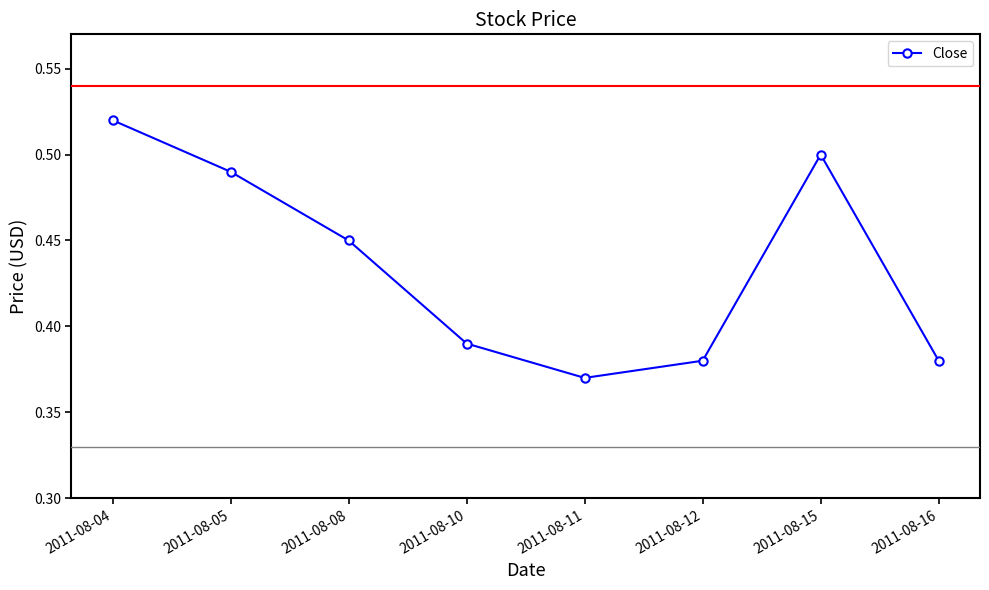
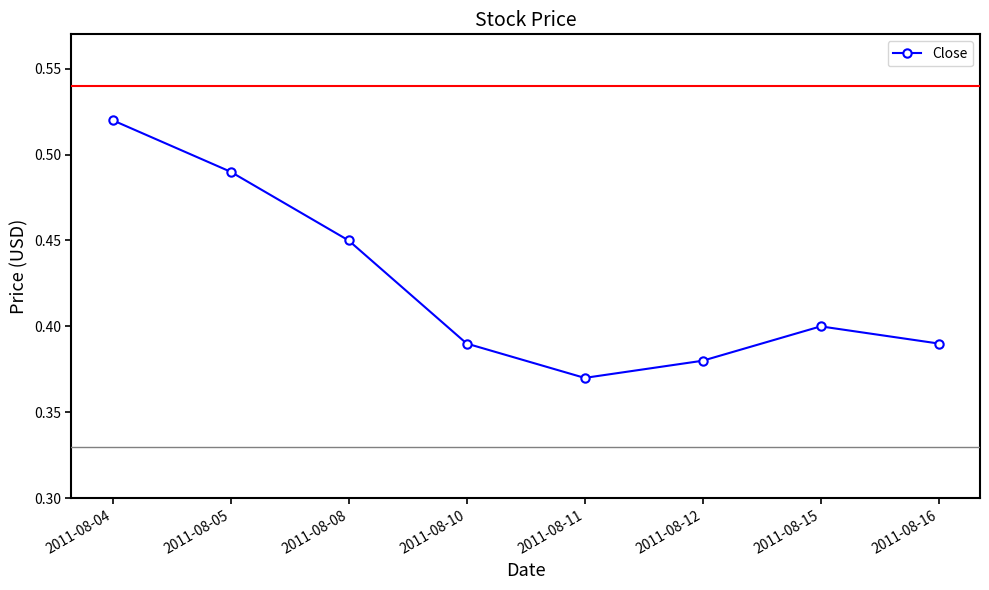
  {
    "2011-08-04": 0.52,
    "2011-08-05": 0.49,
    "2011-08-08": 0.45,
    "2011-08-10": 0.39,
    "2011-08-11": 0.37,
    "2011-08-12": 0.38,
-   "2011-08-15": 0.5,
-   "2011-08-16": 0.38
+   "2011-08-15": 0.4,
+   "2011-08-16": 0.39
  }
